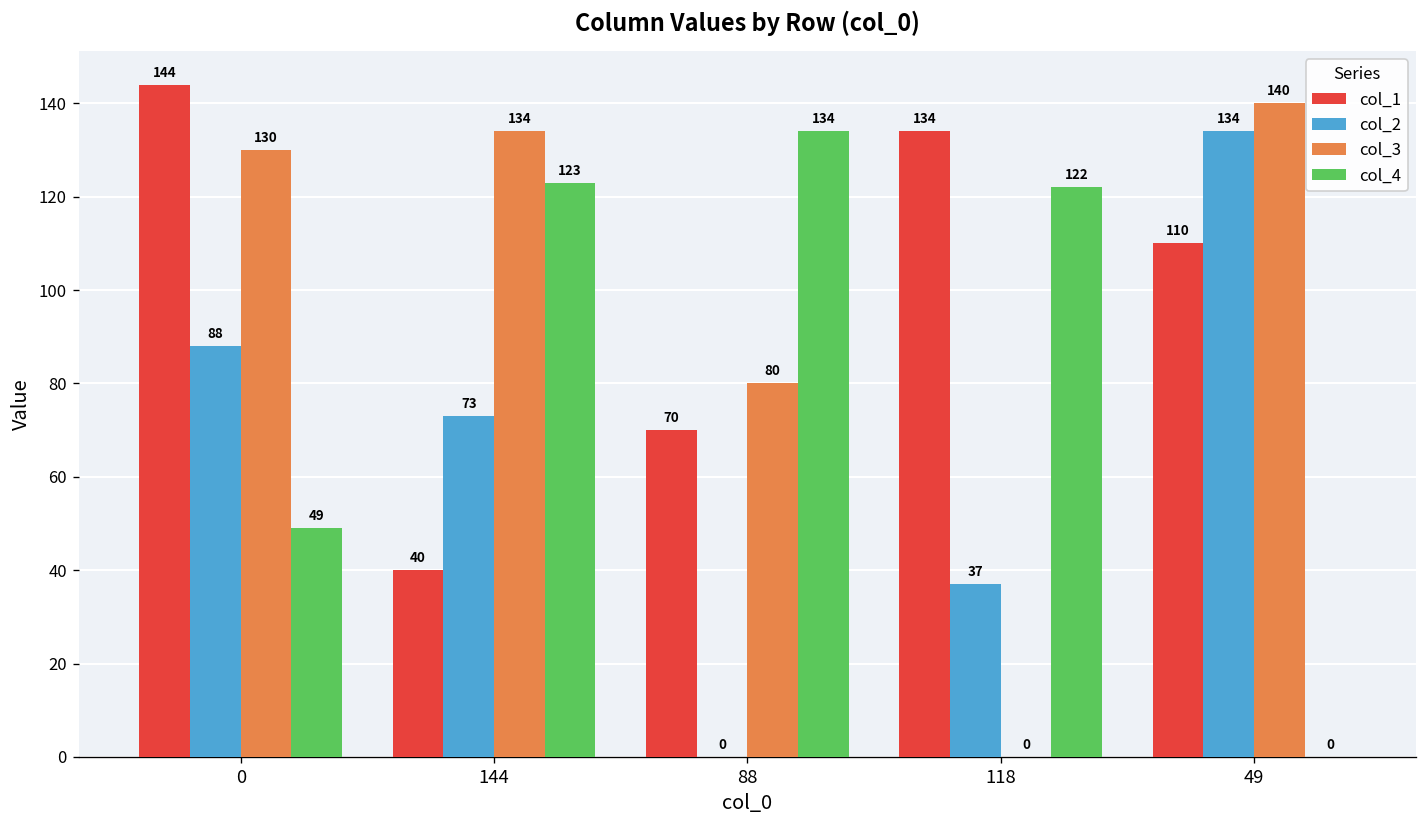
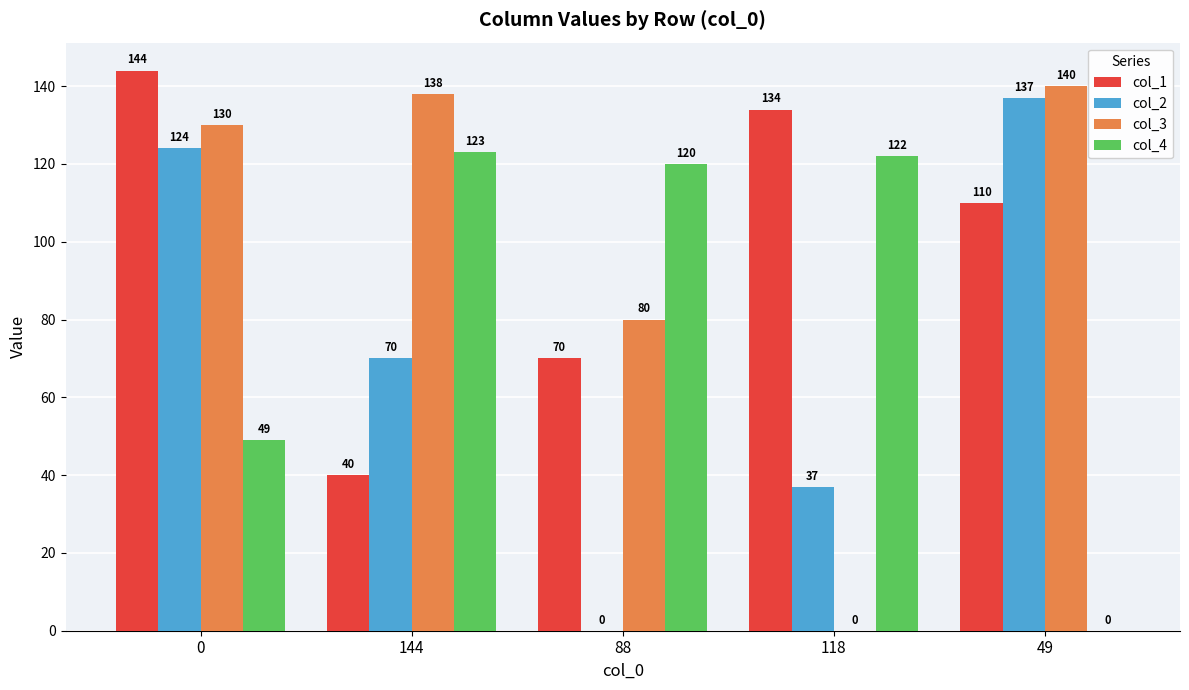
  {
    "col_1": {
      "0": 144,
      "144": 40,
      "88": 70,
      "118": 134,
      "49": 110
    },
    "col_2": {
-     "0": 88,
-     "144": 73,
+     "0": 124,
+     "144": 70,
      "88": 0,
      "118": 37,
-     "49": 134
+     "49": 137
    },
    "col_3": {
      "0": 130,
-     "144": 134,
+     "144": 138,
      "88": 80,
      "118": 0,
      "49": 140
    },
    "col_4": {
      "0": 49,
      "144": 123,
-     "88": 134,
+     "88": 120,
      "118": 122,
      "49": 0
    }
  }
